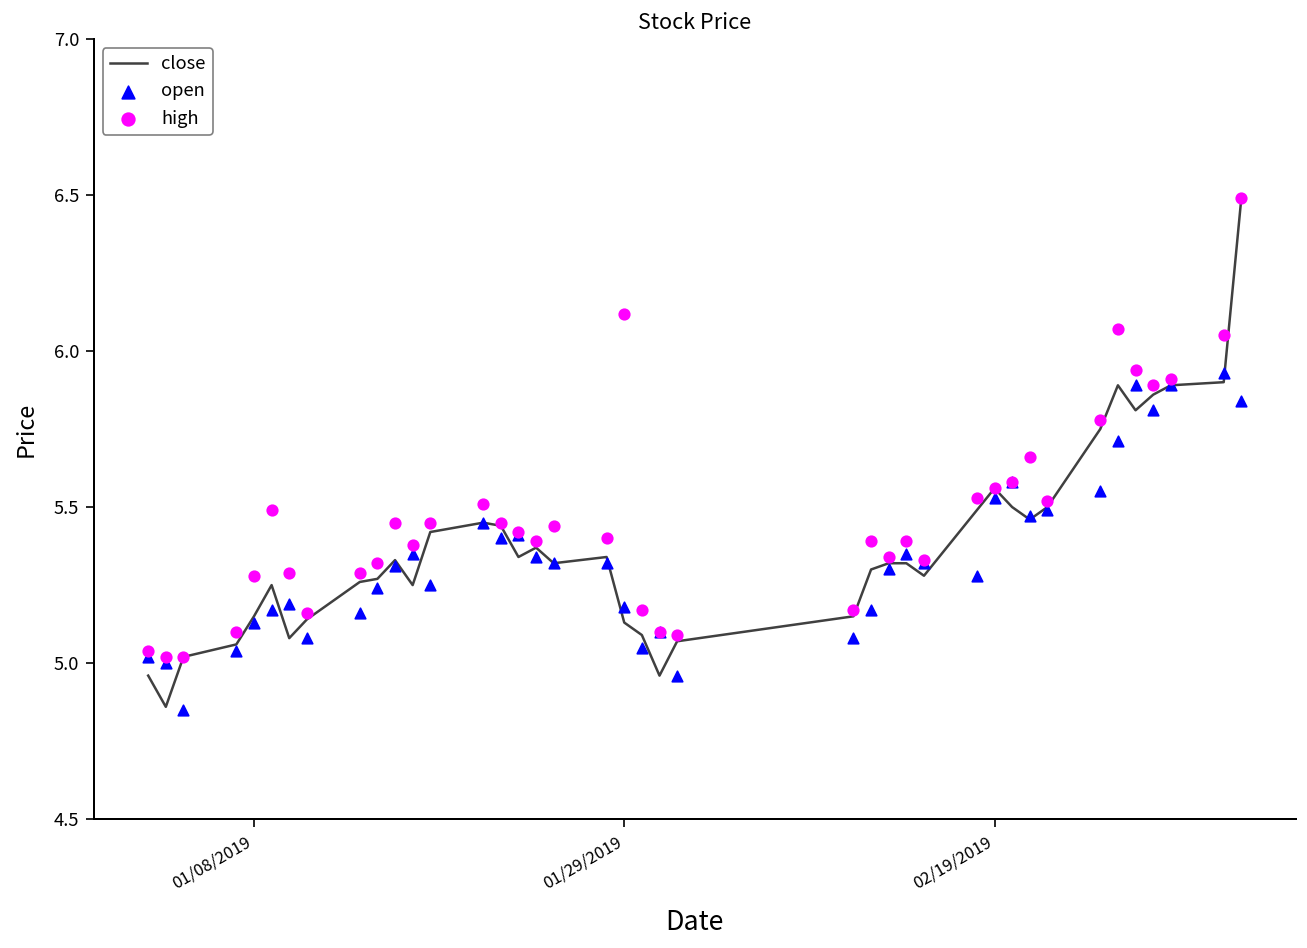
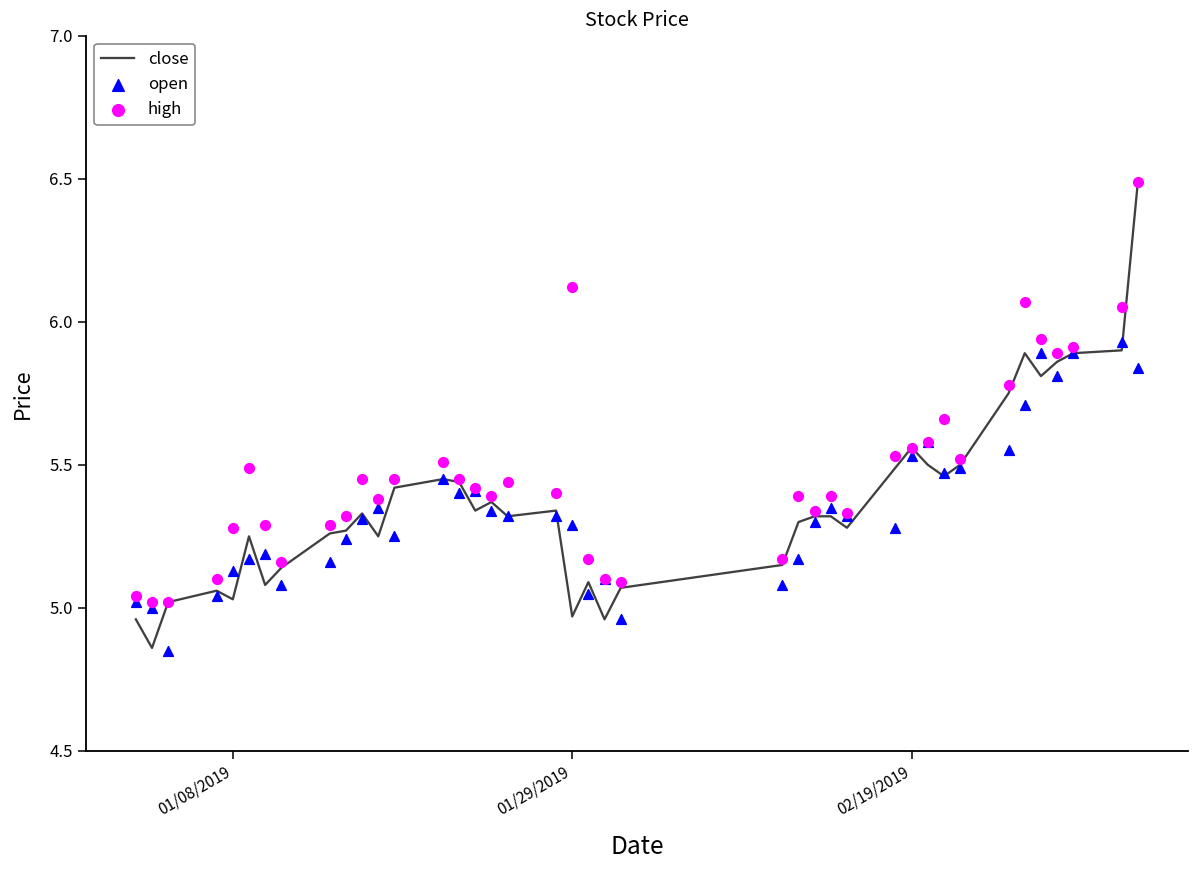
  {
    "close": {
-     "01/08/2019": 5.15,
-     "01/29/2019": 5.13
+     "01/08/2019": 5.03,
+     "01/29/2019": 4.97
    },
    "open": {
-     "01/29/2019": 5.18
+     "01/29/2019": 5.29
    }
  }
